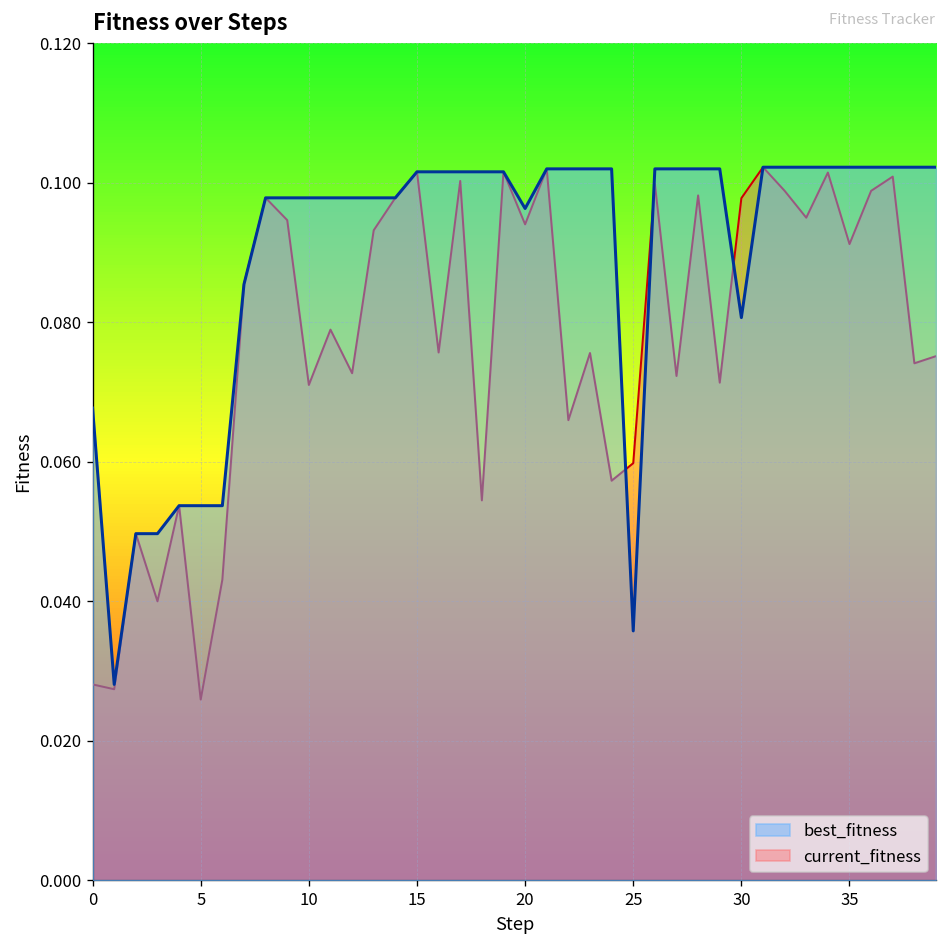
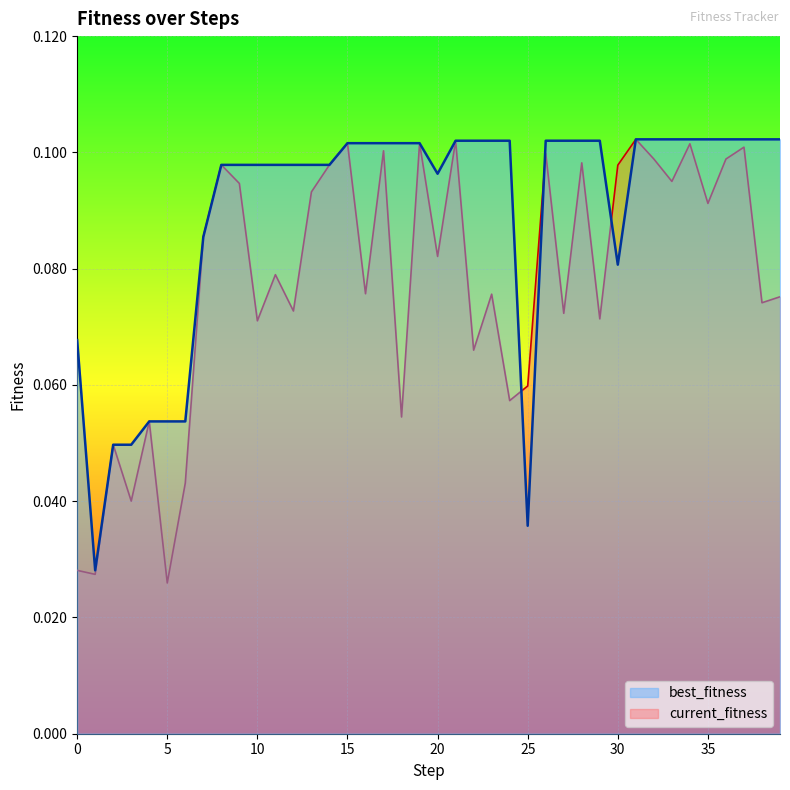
  {
    "current_fitness": {
      "0": 0.028,
      "5": 0.026,
      "10": 0.071,
-     "20": 0.094,
+     "20": 0.082,
      "25": 0.060,
      "30": 0.098,
      "35": 0.091
    },
    "best_fitness": {
      "0": 0.068,
      "5": 0.054,
      "10": 0.098,
      "20": 0.096,
      "25": 0.036,
      "30": 0.081,
      "35": 0.102
    }
  }
